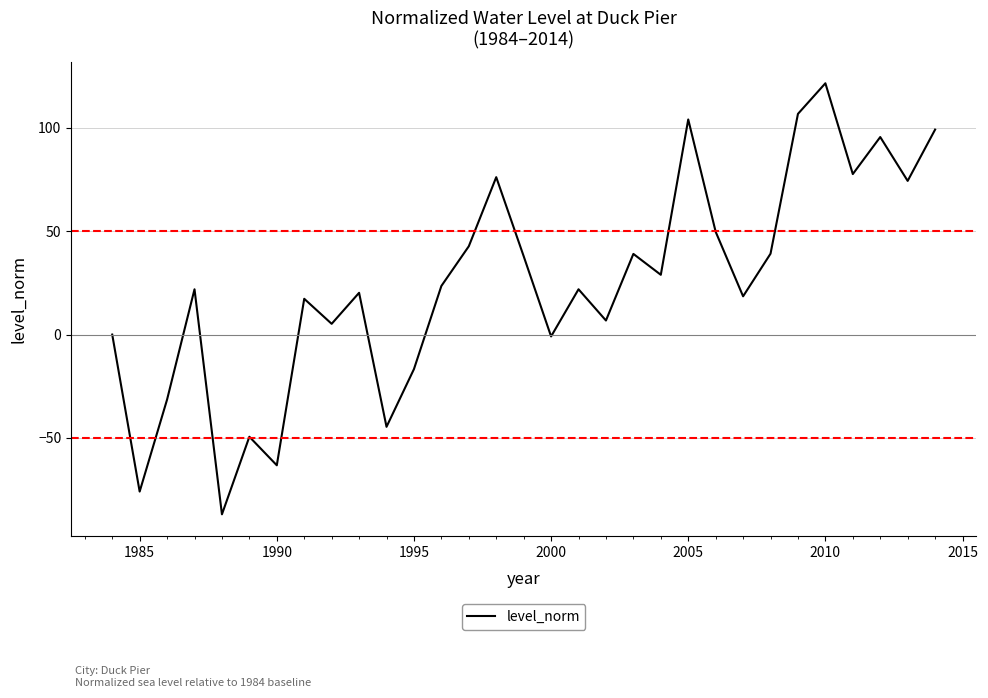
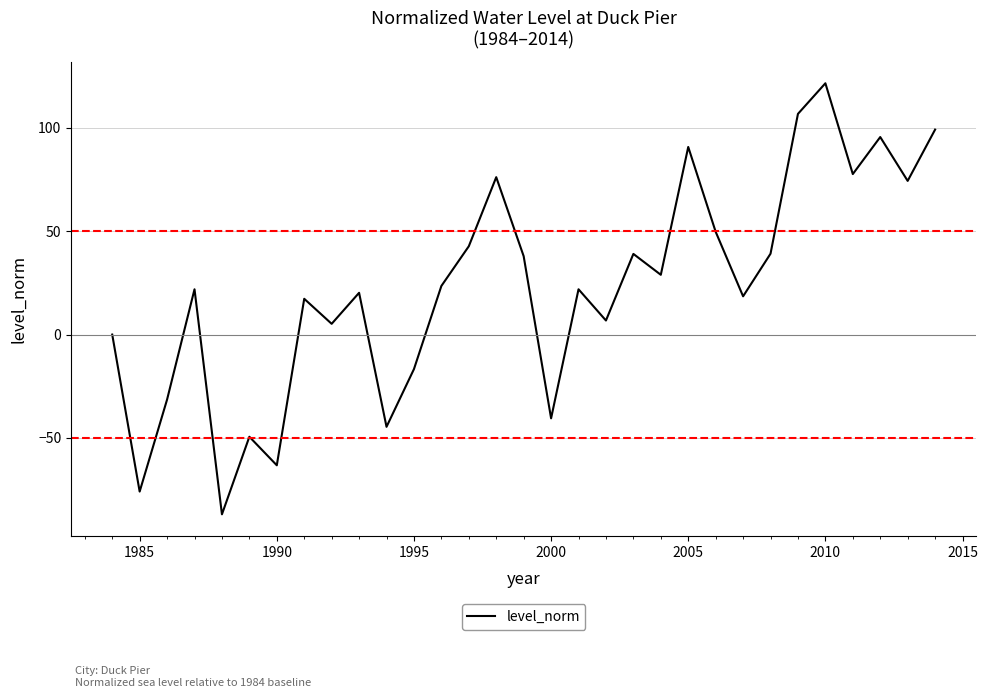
  {
    "1985": -76,
    "1990": -63,
    "1995": -17,
-   "2000": -1,
-   "2005": 104,
+   "2000": -41,
+   "2005": 91,
    "2010": 122
  }
